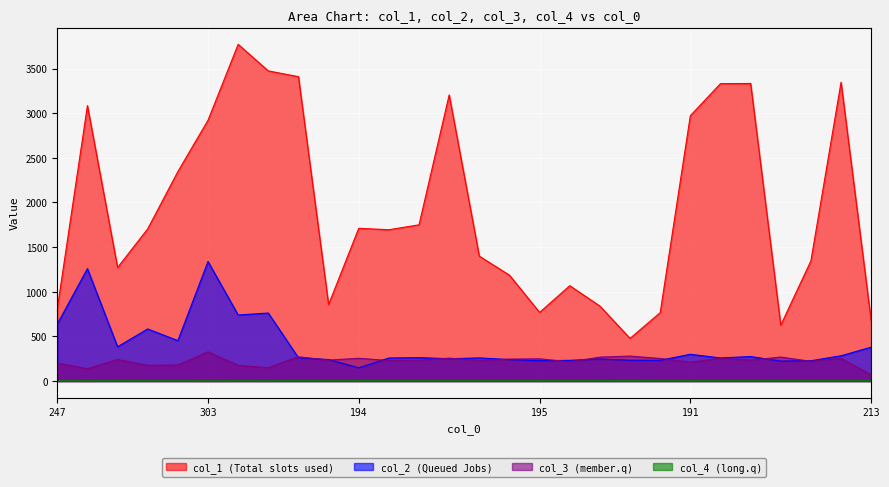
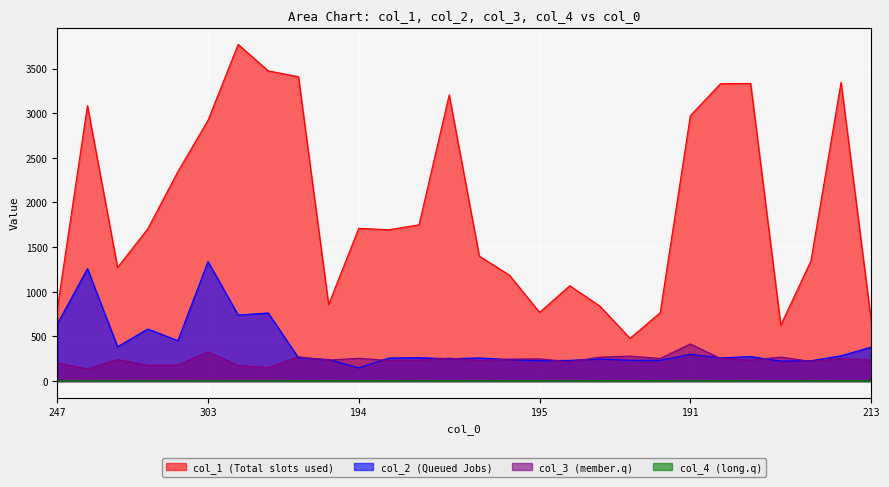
  {
    "col_1 (Total slots used)": {
      "247": 800,
      "303": 2900,
      "194": 1700,
      "195": 800,
      "191": 3000,
      "213": 700
    },
    "col_2 (Queued Jobs)": {
      "247": 600,
      "303": 1300,
      "194": 100,
      "191": 300,
      "213": 400
    },
    "col_3 (member.q)": {
      "247": 200,
      "303": 300,
      "194": 300,
-     "191": 200,
-     "213": 100
+     "191": 400,
+     "213": 200
    },
    "col_4 (long.q)": {
      "247": 0,
      "303": 0,
      "194": 0,
      "195": 0,
      "191": 0,
      "213": 0
    }
  }
